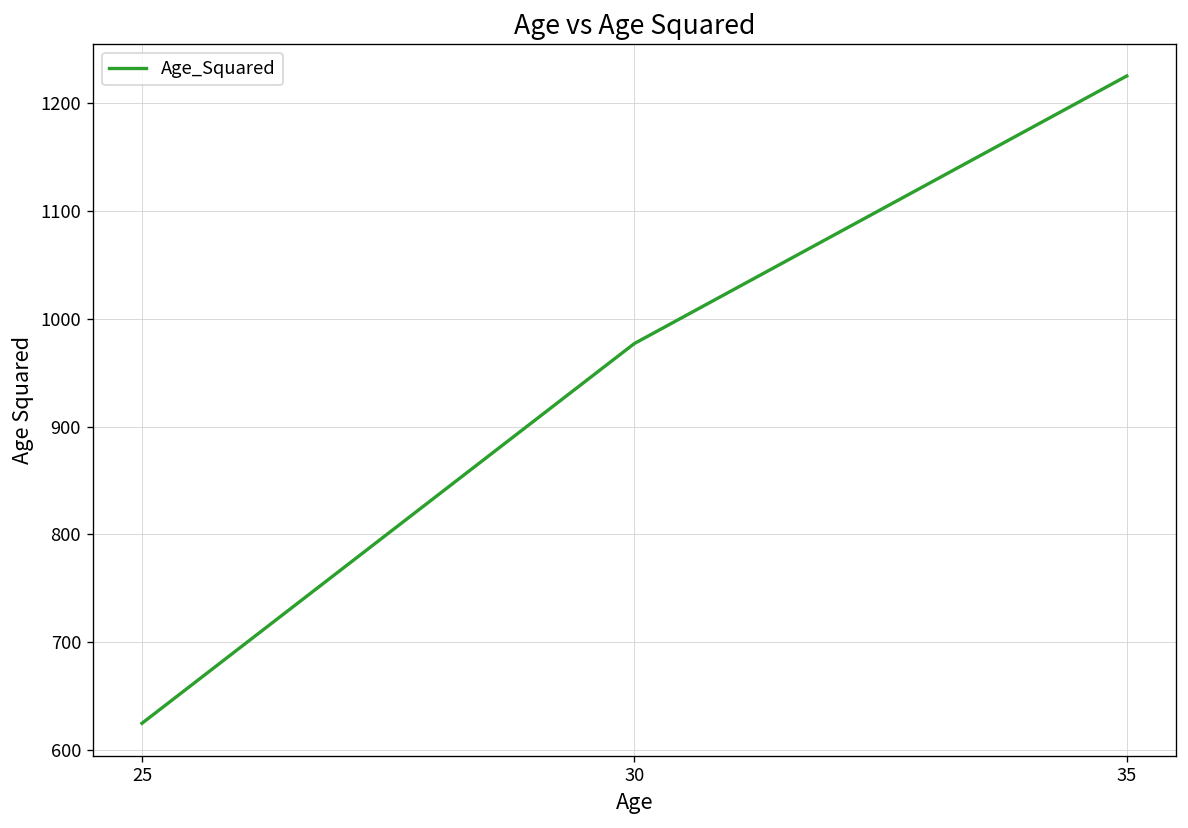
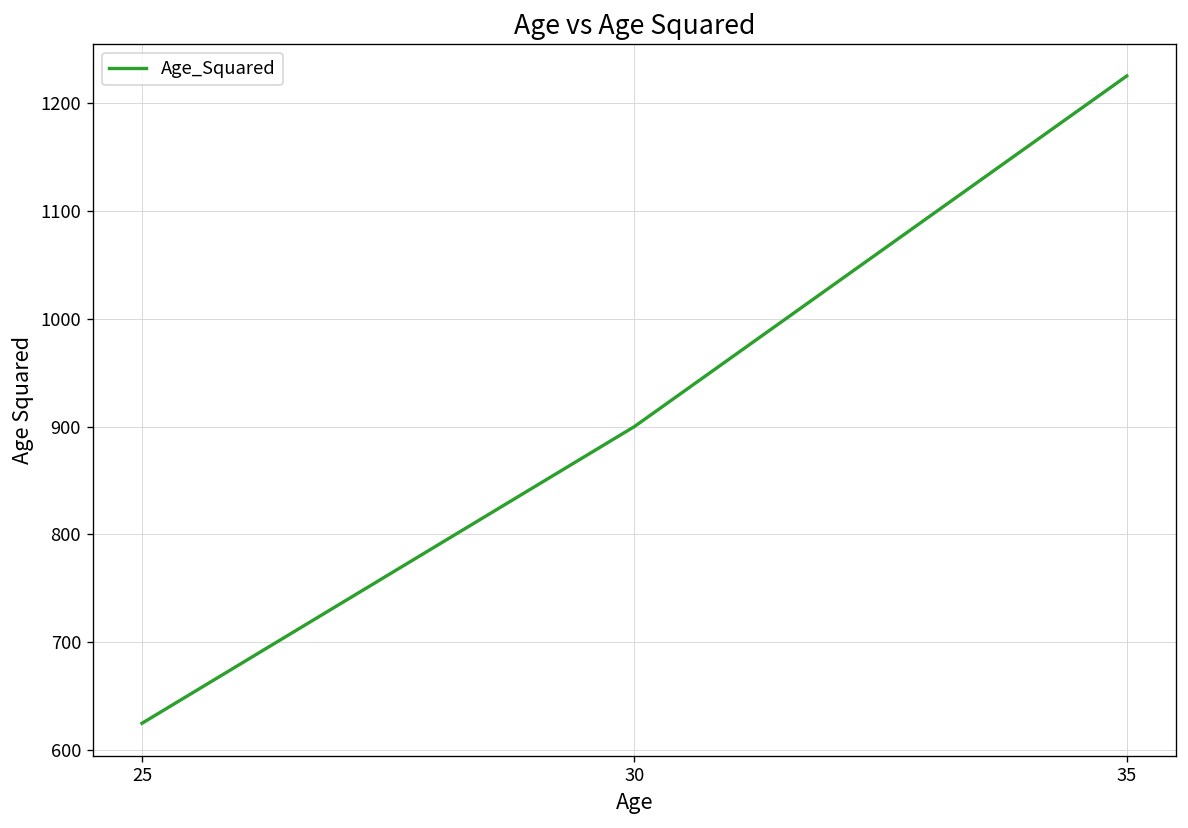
  {
    "25": 630,
-   "30": 980,
+   "30": 900,
    "35": 1230
  }
